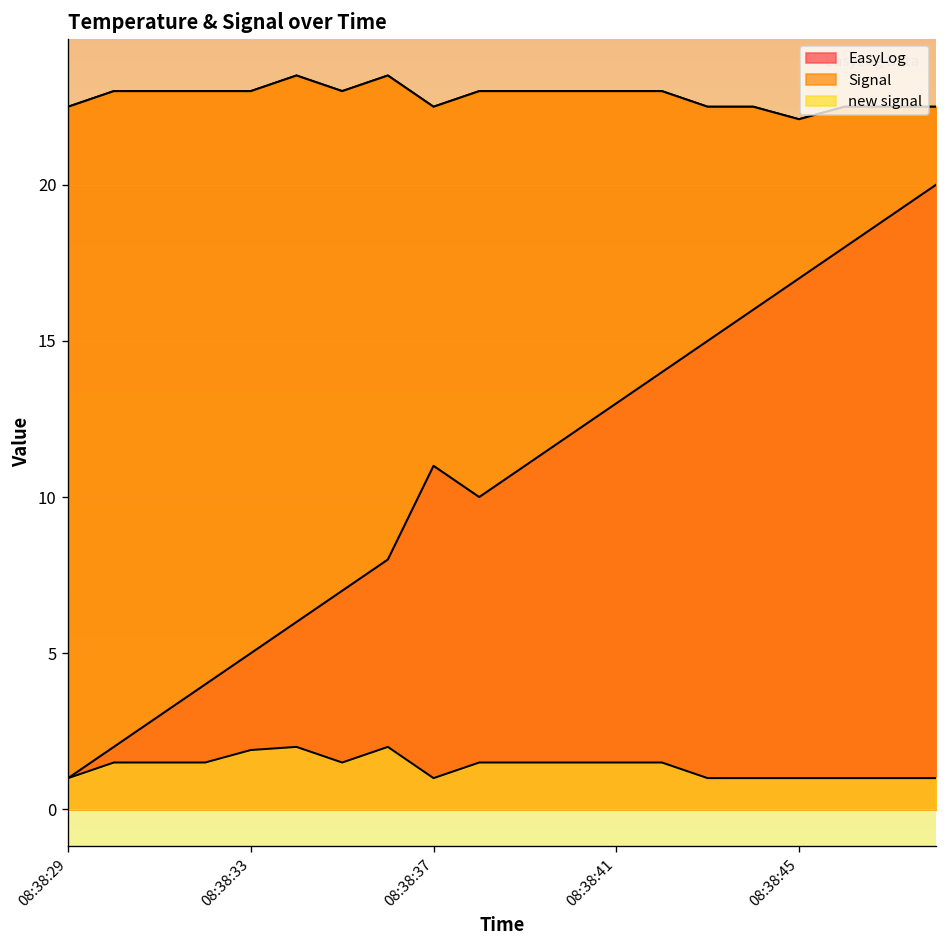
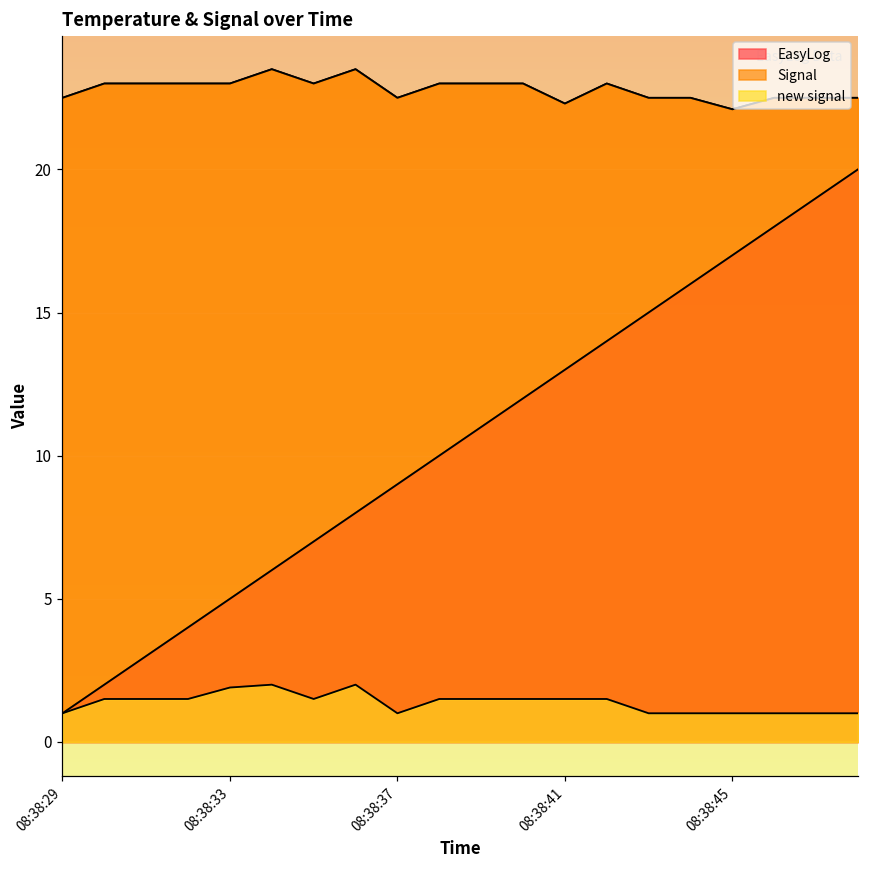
  {
    "EasyLog": {
      "08:38:33": 5,
-     "08:38:37": 11,
+     "08:38:37": 9,
      "08:38:41": 13,
      "08:38:45": 17
    },
    "Signal": {
      "08:38:29": 22.5,
      "08:38:33": 23.0,
      "08:38:37": 22.5,
-     "08:38:41": 23.0,
+     "08:38:41": 22.3,
      "08:38:45": 22.1
    },
    "new signal": {
      "08:38:33": 1.9,
      "08:38:37": 1.0,
      "08:38:41": 1.5,
      "08:38:45": 1.0
    }
  }
